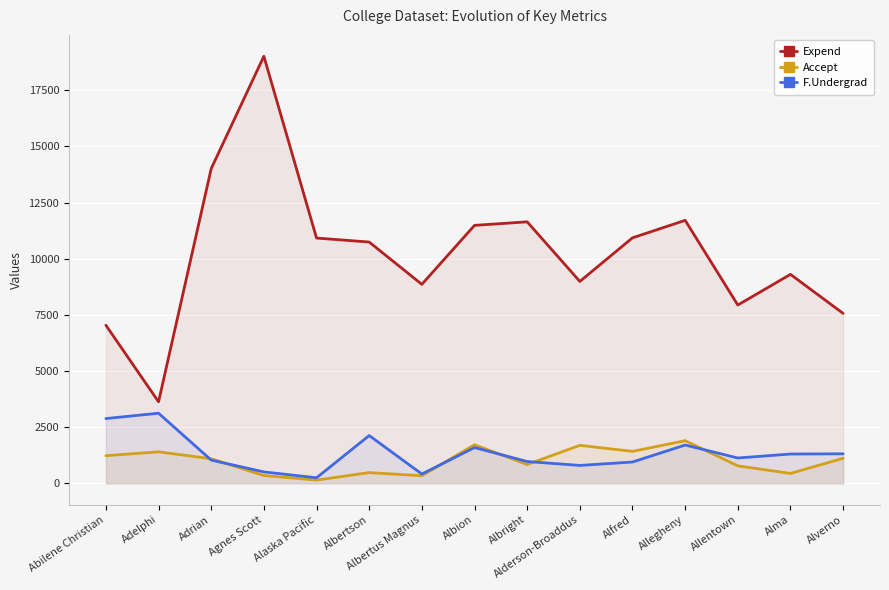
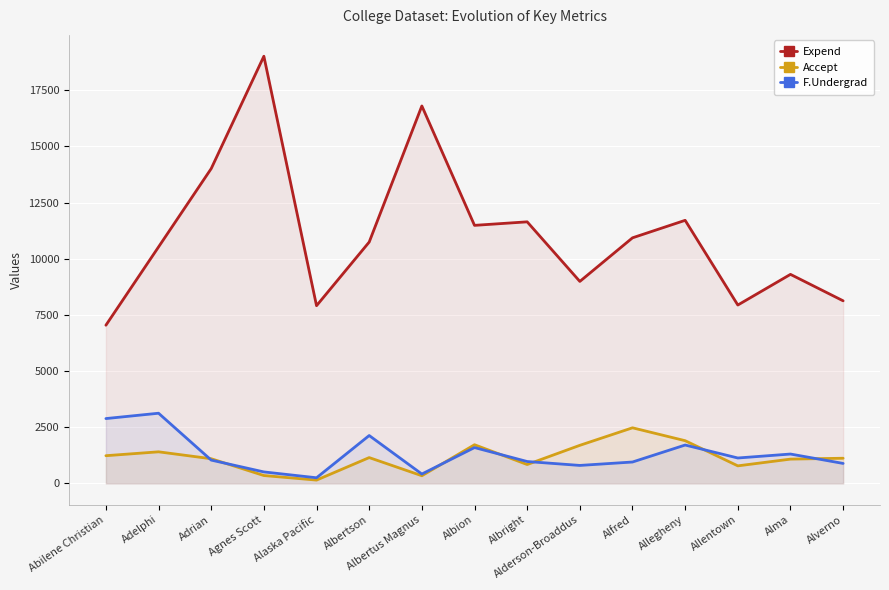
  {
    "Expend": {
      "Abilene Christian": 7000,
-     "Adelphi": 3600,
+     "Adelphi": 10500,
      "Adrian": 14000,
      "Agnes Scott": 19000,
-     "Alaska Pacific": 10900,
+     "Alaska Pacific": 7900,
      "Albertson": 10700,
-     "Albertus Magnus": 8900,
+     "Albertus Magnus": 16800,
      "Albion": 11500,
      "Albright": 11600,
      "Alderson-Broaddus": 9000,
      "Alfred": 10900,
      "Allegheny": 11700,
      "Allentown": 7900,
      "Alma": 9300,
-     "Alverno": 7600
+     "Alverno": 8100
    },
    "Accept": {
      "Abilene Christian": 1200,
      "Adelphi": 1400,
      "Agnes Scott": 300,
-     "Albertson": 500,
+     "Albertson": 1100,
      "Albion": 1700,
      "Albright": 800,
      "Alderson-Broaddus": 1700,
-     "Alfred": 1400,
+     "Alfred": 2500,
      "Allegheny": 1900,
      "Allentown": 800,
-     "Alma": 400,
+     "Alma": 1100,
      "Alverno": 1100
    },
    "F.Undergrad": {
      "Abilene Christian": 2900,
      "Adelphi": 3100,
      "Agnes Scott": 500,
      "Albertson": 2100,
      "Albion": 1600,
      "Albright": 1000,
      "Alderson-Broaddus": 800,
      "Alfred": 1000,
      "Allegheny": 1700,
      "Allentown": 1100,
      "Alma": 1300,
-     "Alverno": 1300
+     "Alverno": 900
    }
  }
